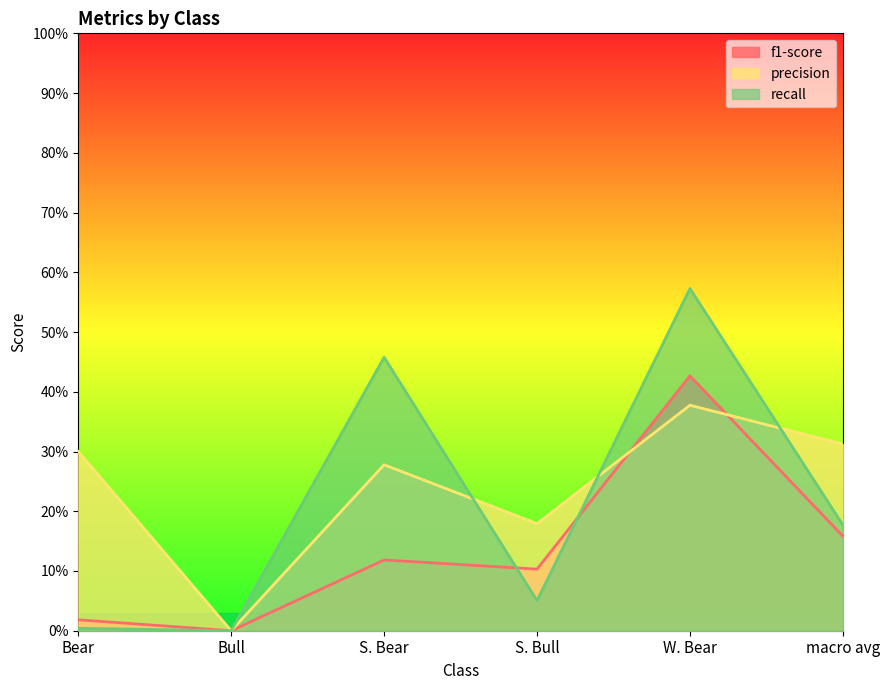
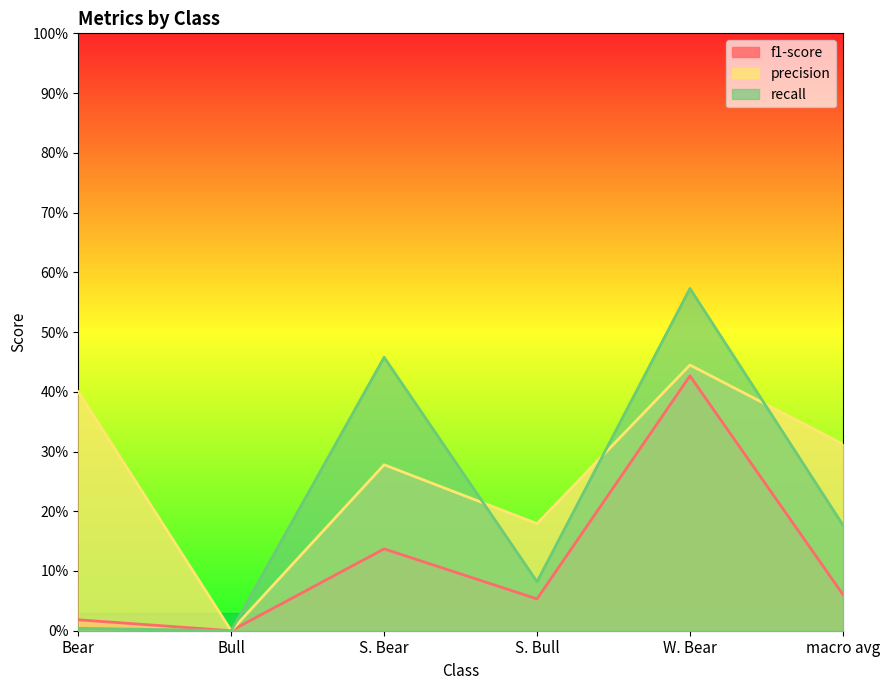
  {
    "f1-score": {
-     "S. Bear": "12%",
-     "S. Bull": "10%",
+     "S. Bear": "14%",
+     "S. Bull": "5%",
      "W. Bear": "43%",
-     "macro avg": "16%"
+     "macro avg": "6%"
    },
    "precision": {
-     "Bear": "30%",
+     "Bear": "40%",
      "S. Bear": "28%",
      "S. Bull": "18%",
-     "W. Bear": "38%",
+     "W. Bear": "44%",
      "macro avg": "31%"
    },
    "recall": {
      "S. Bear": "46%",
-     "S. Bull": "5%",
+     "S. Bull": "8%",
      "W. Bear": "57%",
      "macro avg": "18%"
    }
  }
